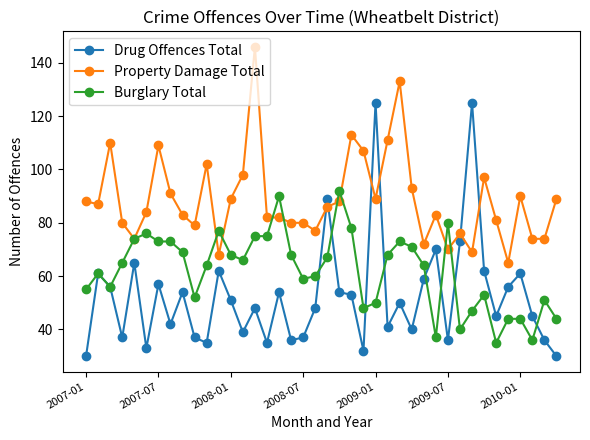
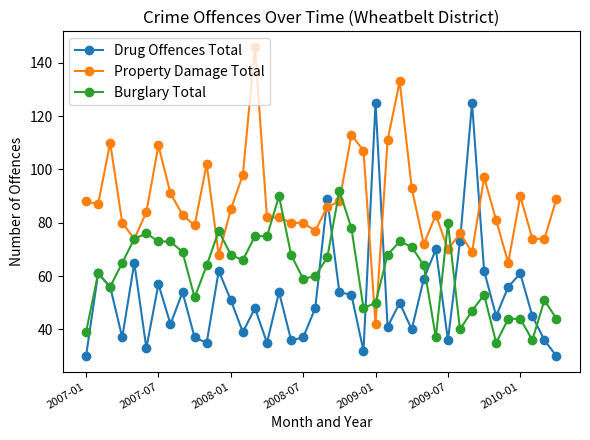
  {
    "Drug Offences Total": {
      "2007-01": 30,
      "2007-07": 57,
      "2008-01": 51,
      "2008-07": 37,
      "2009-01": 125,
      "2009-07": 36,
      "2010-01": 61
    },
    "Property Damage Total": {
      "2007-01": 88,
      "2007-07": 109,
-     "2008-01": 89,
+     "2008-01": 85,
      "2008-07": 80,
-     "2009-01": 89,
+     "2009-01": 42,
      "2009-07": 70,
      "2010-01": 90
    },
    "Burglary Total": {
-     "2007-01": 55,
+     "2007-01": 39,
      "2007-07": 73,
      "2008-01": 68,
      "2008-07": 59,
      "2009-01": 50,
      "2009-07": 80,
      "2010-01": 44
    }
  }
